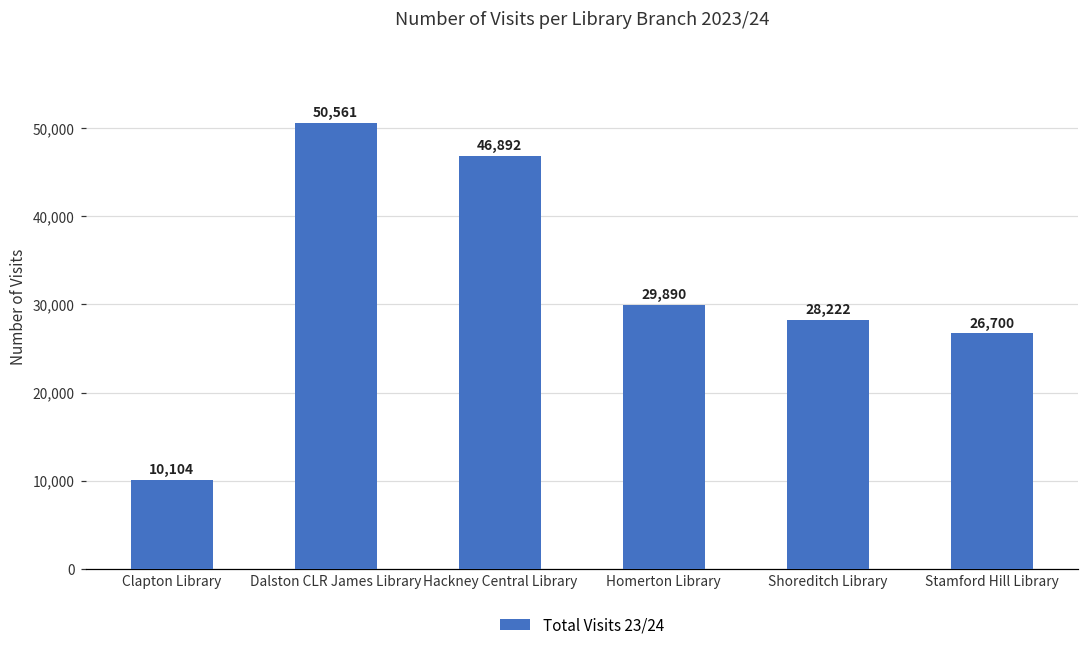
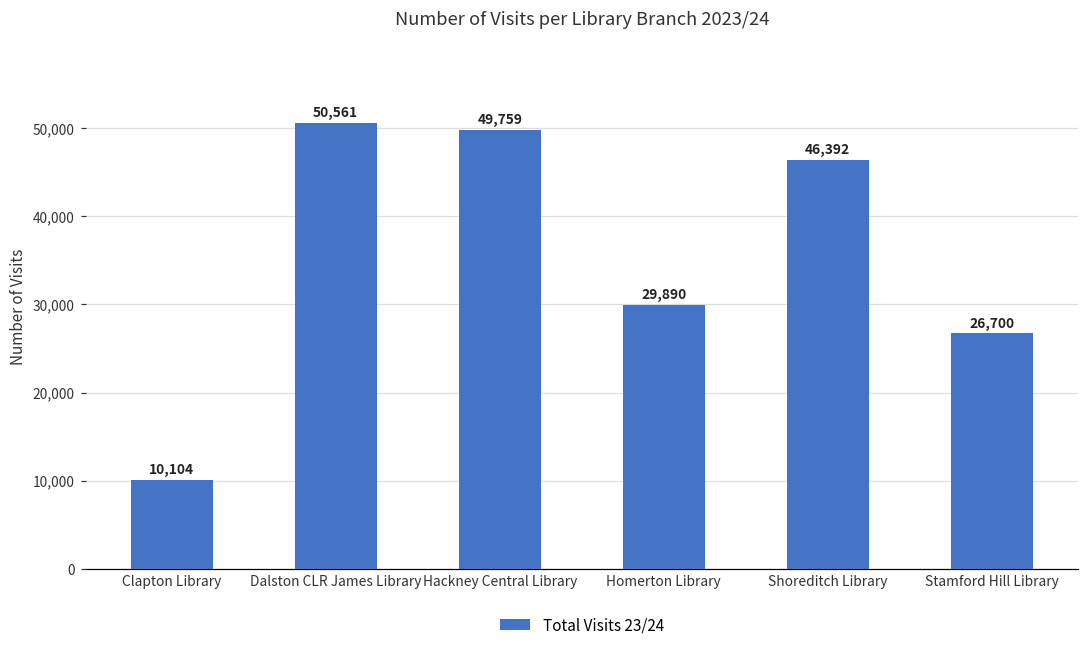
  {
    "Clapton Library": "10,104",
    "Dalston CLR James Library": "50,561",
-   "Hackney Central Library": "46,892",
+   "Hackney Central Library": "49,759",
    "Homerton Library": "29,890",
-   "Shoreditch Library": "28,222",
+   "Shoreditch Library": "46,392",
    "Stamford Hill Library": "26,700"
  }
